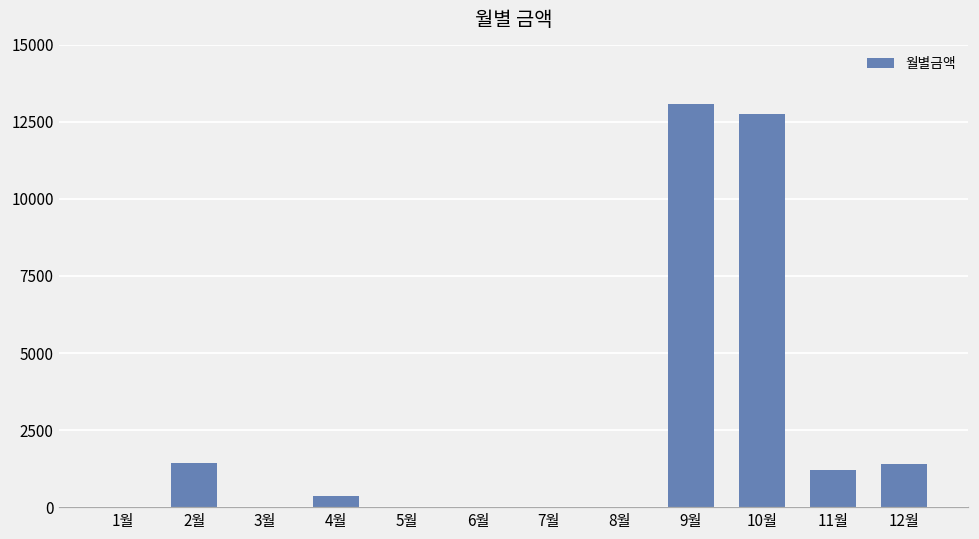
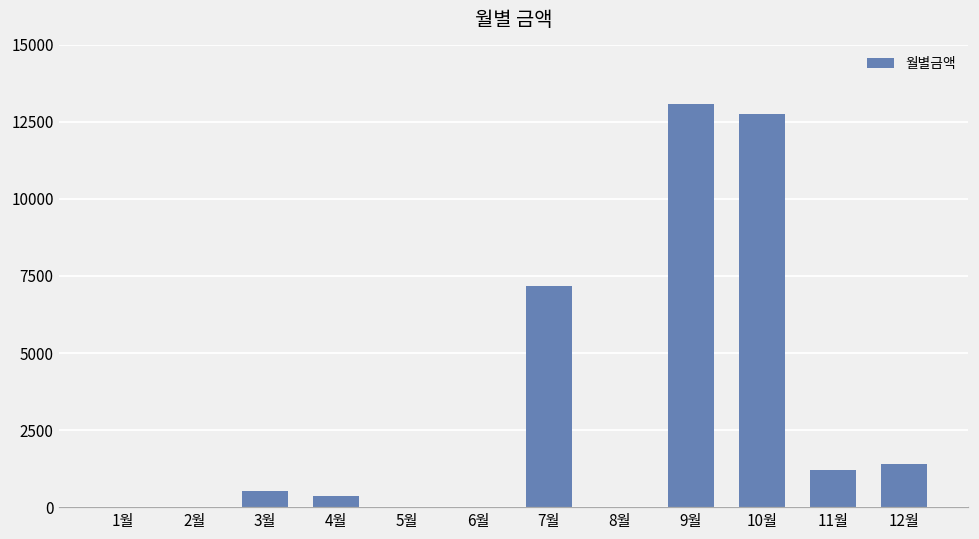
  {
    "1월": 0,
-   "2월": 1400,
-   "3월": 0,
+   "2월": 0,
+   "3월": 500,
    "4월": 400,
    "5월": 0,
    "6월": 0,
-   "7월": 0,
+   "7월": 7200,
    "8월": 0,
    "9월": 13100,
    "10월": 12800,
    "11월": 1200,
    "12월": 1400
  }
